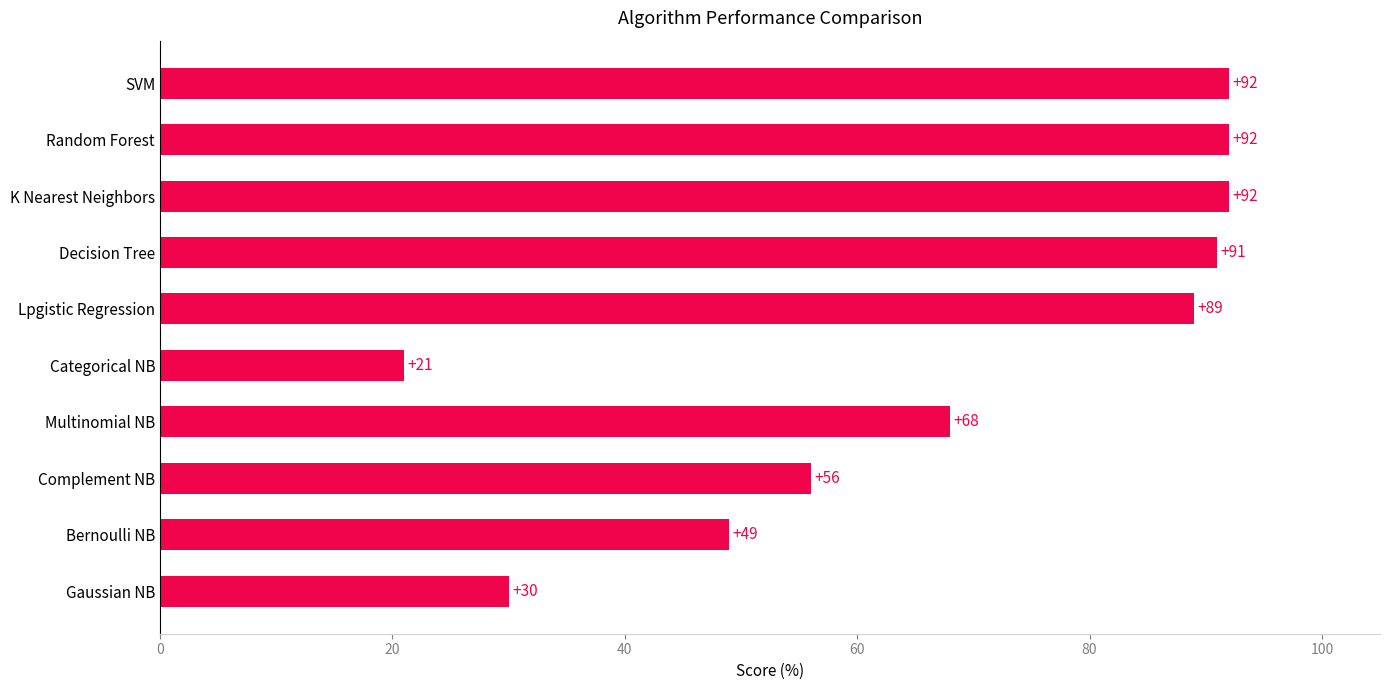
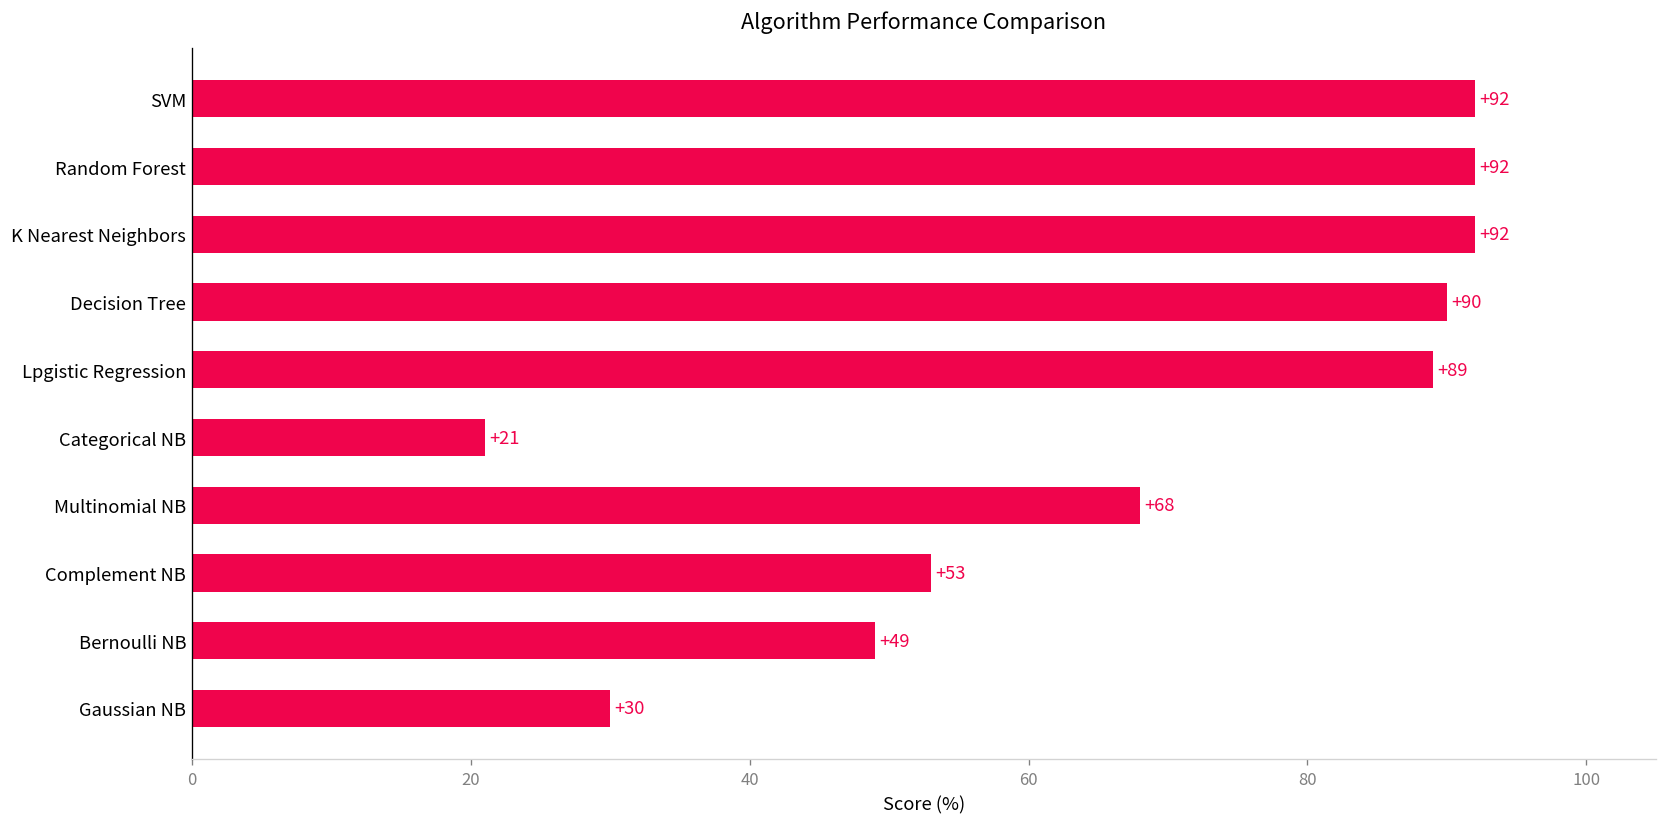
  {
    "SVM": "+92",
    "Random Forest": "+92",
    "K Nearest Neighbors": "+92",
-   "Decision Tree": "+91",
+   "Decision Tree": "+90",
    "Lpgistic Regression": "+89",
    "Categorical NB": "+21",
    "Multinomial NB": "+68",
-   "Complement NB": "+56",
+   "Complement NB": "+53",
    "Bernoulli NB": "+49",
    "Gaussian NB": "+30"
  }
